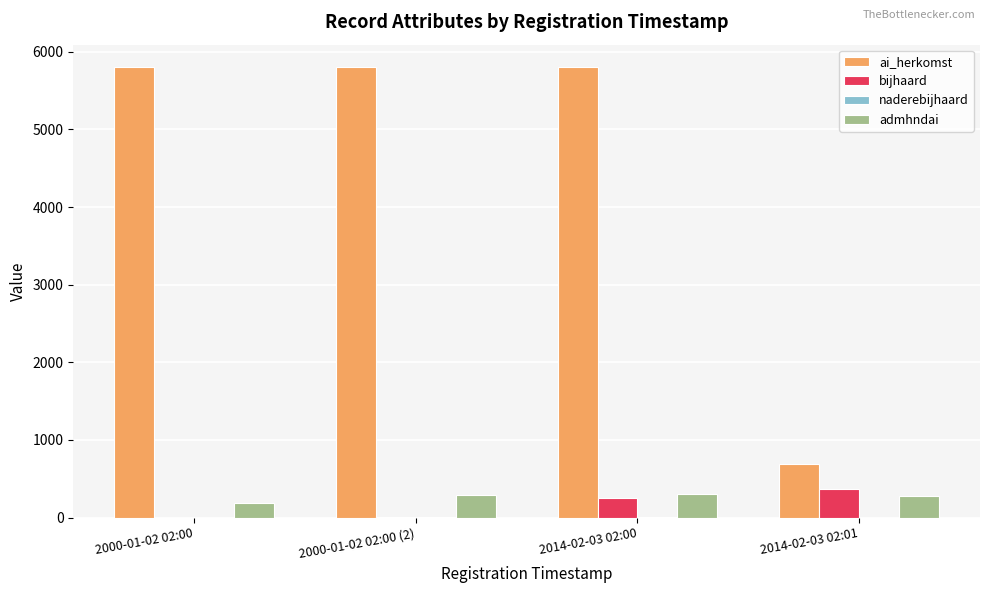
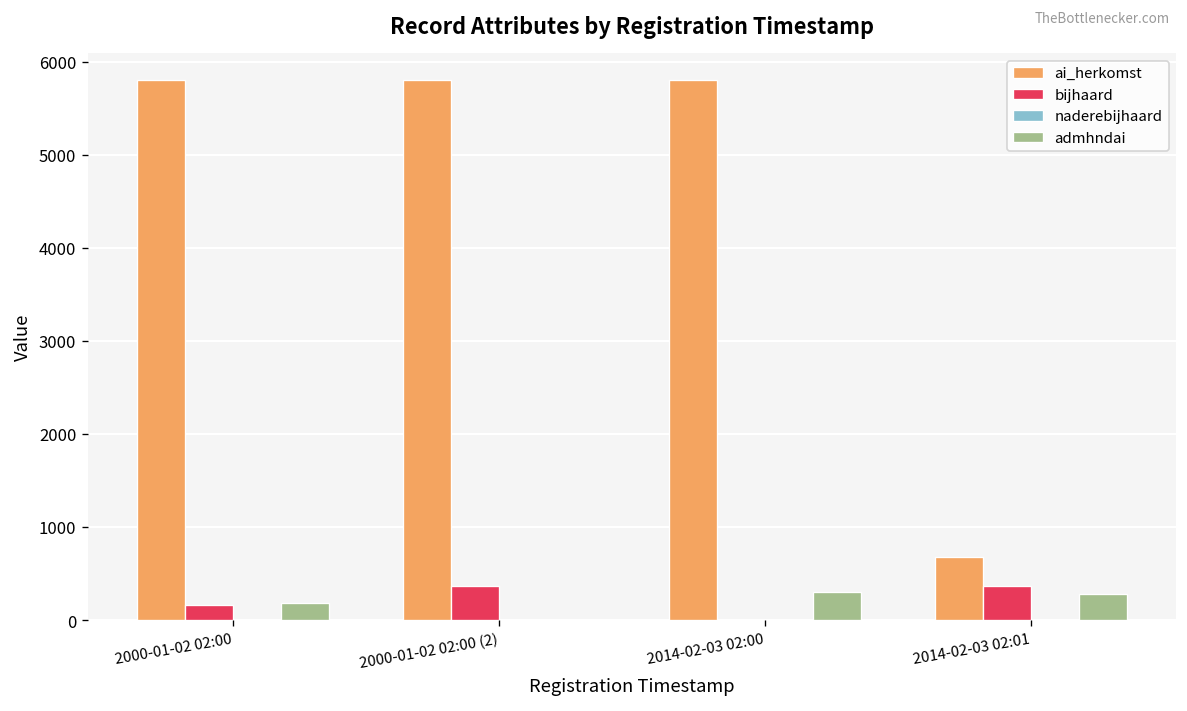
  {
    "ai_herkomst": {
      "2000-01-02 02:00": 5800,
      "2000-01-02 02:00 (2)": 5800,
      "2014-02-03 02:00": 5800,
      "2014-02-03 02:01": 700
    },
    "bijhaard": {
-     "2000-01-02 02:00": 0,
-     "2000-01-02 02:00 (2)": 0,
-     "2014-02-03 02:00": 200,
+     "2000-01-02 02:00": 200,
+     "2000-01-02 02:00 (2)": 400,
+     "2014-02-03 02:00": 0,
      "2014-02-03 02:01": 400
    },
    "admhndai": {
      "2000-01-02 02:00": 200,
-     "2000-01-02 02:00 (2)": 300,
+     "2000-01-02 02:00 (2)": 0,
      "2014-02-03 02:00": 300,
      "2014-02-03 02:01": 300
    }
  }
